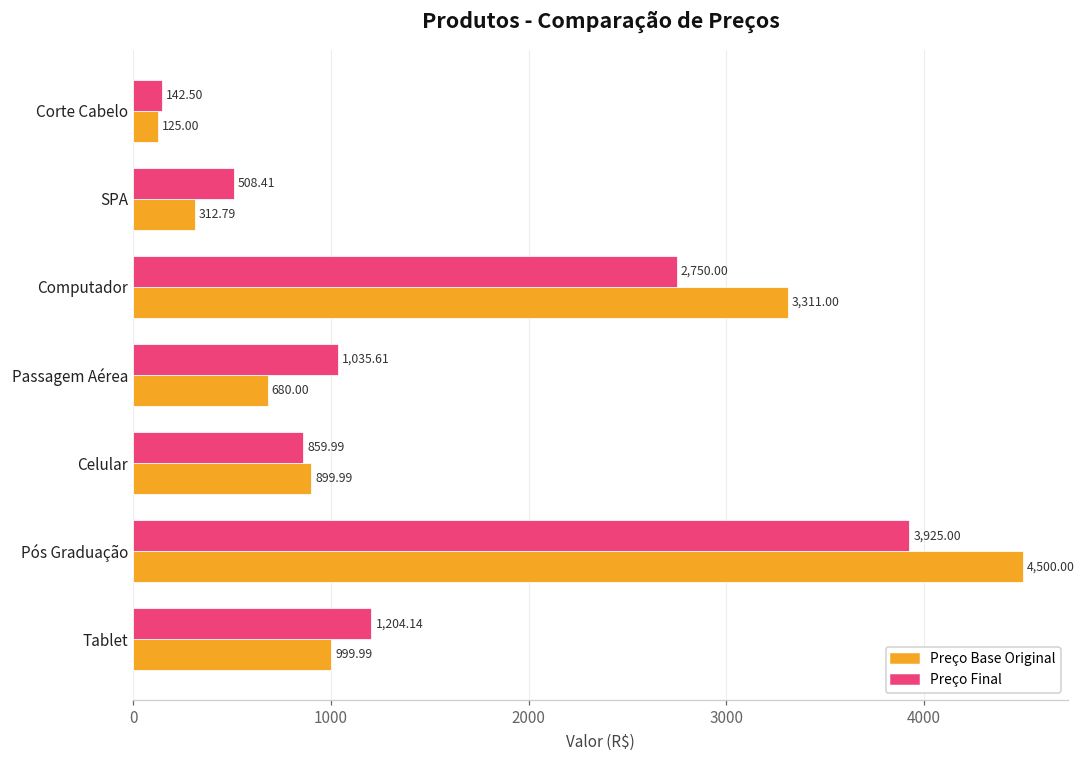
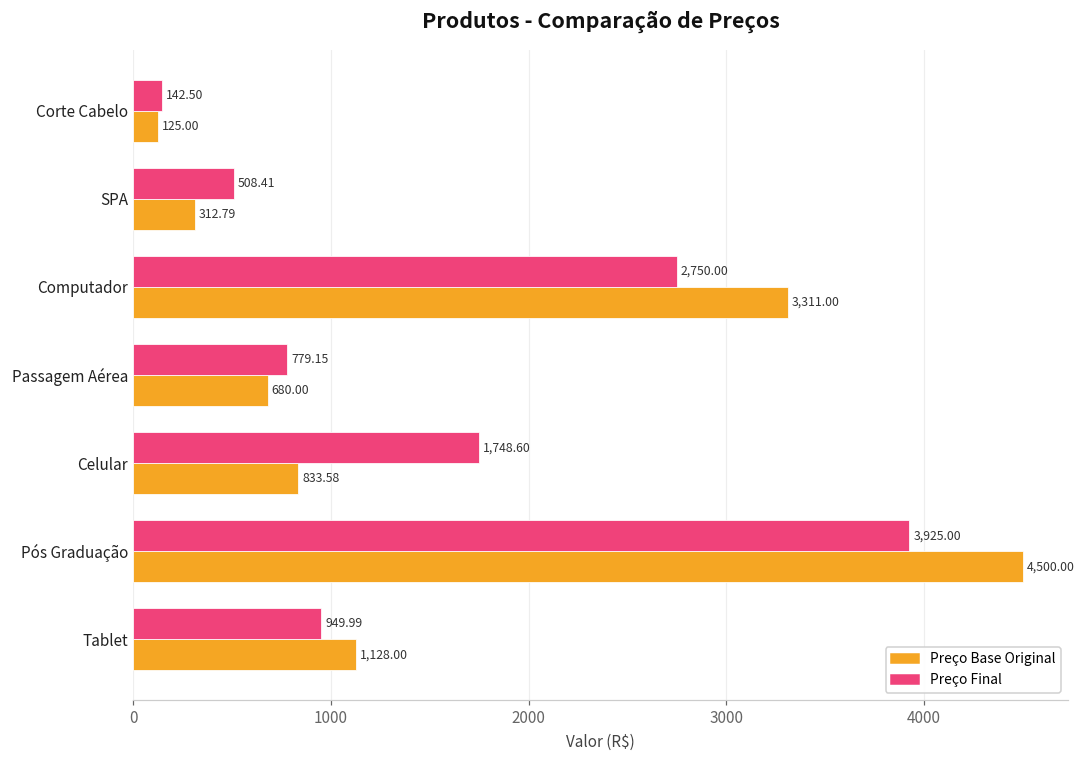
  {
    "Preço Base Original": {
      "Corte Cabelo": "125.00",
      "SPA": "312.79",
      "Computador": "3,311.00",
      "Passagem Aérea": "680.00",
-     "Celular": "899.99",
+     "Celular": "833.58",
      "Pós Graduação": "4,500.00",
-     "Tablet": "999.99"
+     "Tablet": "1,128.00"
    },
    "Preço Final": {
      "Corte Cabelo": "142.50",
      "SPA": "508.41",
      "Computador": "2,750.00",
-     "Passagem Aérea": "1,035.61",
-     "Celular": "859.99",
+     "Passagem Aérea": "779.15",
+     "Celular": "1,748.60",
      "Pós Graduação": "3,925.00",
-     "Tablet": "1,204.14"
+     "Tablet": "949.99"
    }
  }
